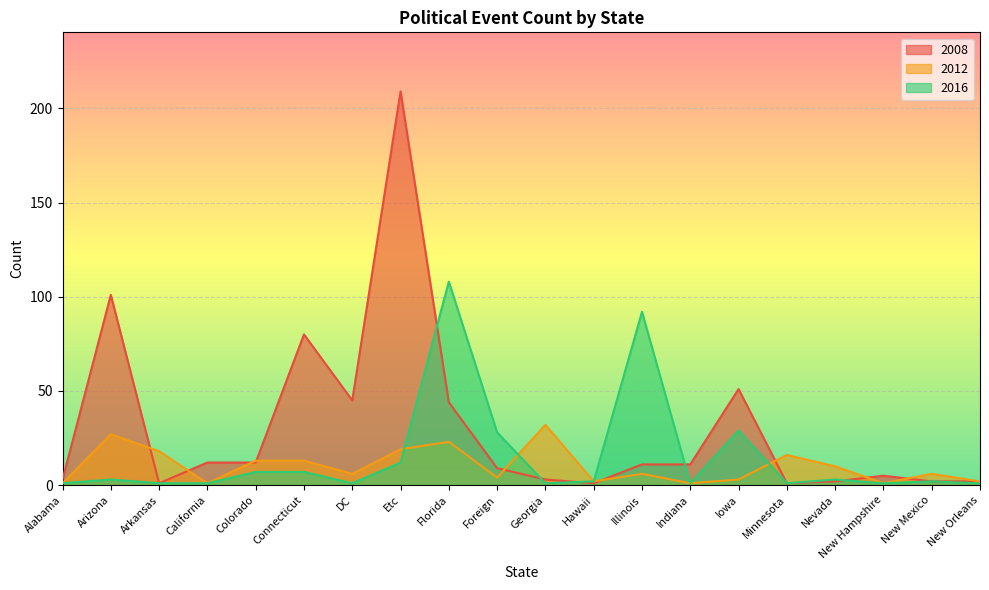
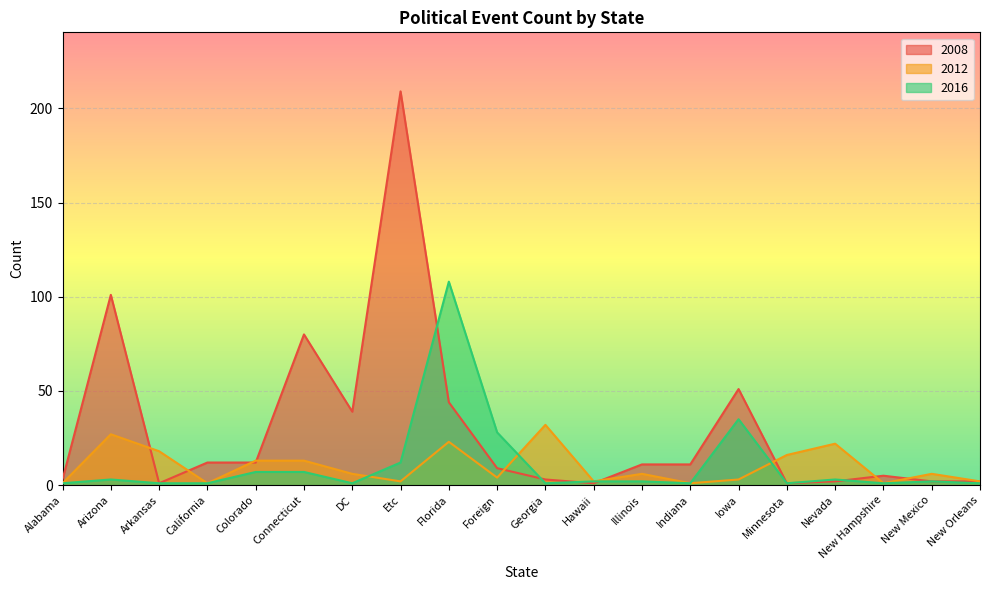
  {
    "2008": {
      "Alabama": 3,
      "Arizona": 101,
      "California": 12,
      "Connecticut": 80,
-     "DC": 45,
+     "DC": 39,
      "Etc": 209,
      "Florida": 44,
      "Foreign": 9,
      "Georgia": 3,
      "Illinois": 11,
      "Indiana": 11,
      "Iowa": 51,
      "New Hampshire": 5
    },
    "2012": {
      "Arizona": 27,
      "Arkansas": 18,
      "Connecticut": 13,
      "DC": 6,
-     "Etc": 19,
+     "Etc": 2,
      "Florida": 23,
      "Foreign": 4,
      "Georgia": 32,
      "Illinois": 6,
      "Iowa": 3,
      "Minnesota": 16,
-     "Nevada": 10,
+     "Nevada": 22,
      "New Mexico": 6
    },
    "2016": {
      "Arizona": 3,
      "Colorado": 7,
      "Connecticut": 7,
      "DC": 1,
      "Etc": 12,
      "Florida": 108,
      "Foreign": 28,
      "Georgia": 1,
-     "Illinois": 92,
-     "Iowa": 29
+     "Illinois": 2,
+     "Iowa": 35
    }
  }
